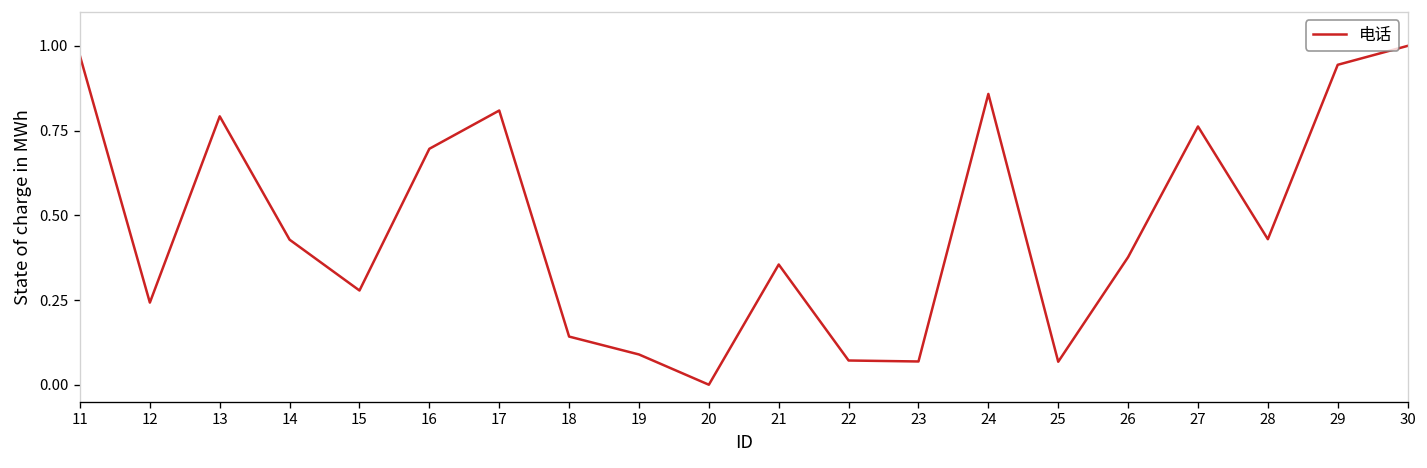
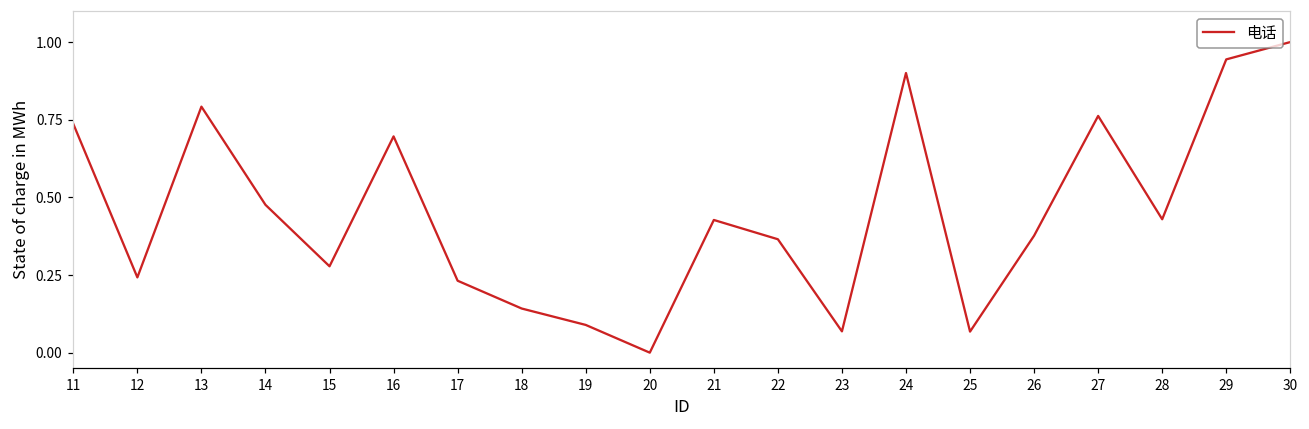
  {
-   "11": 0.97,
+   "11": 0.74,
    "12": 0.24,
    "13": 0.79,
-   "14": 0.43,
+   "14": 0.48,
    "15": 0.28,
    "16": 0.70,
-   "17": 0.81,
+   "17": 0.23,
    "18": 0.14,
    "19": 0.09,
    "20": 0.00,
-   "21": 0.35,
-   "22": 0.07,
+   "21": 0.43,
+   "22": 0.37,
    "23": 0.07,
-   "24": 0.86,
+   "24": 0.90,
    "25": 0.07,
    "26": 0.38,
    "27": 0.76,
    "28": 0.43,
    "29": 0.94,
    "30": 1.00
  }
